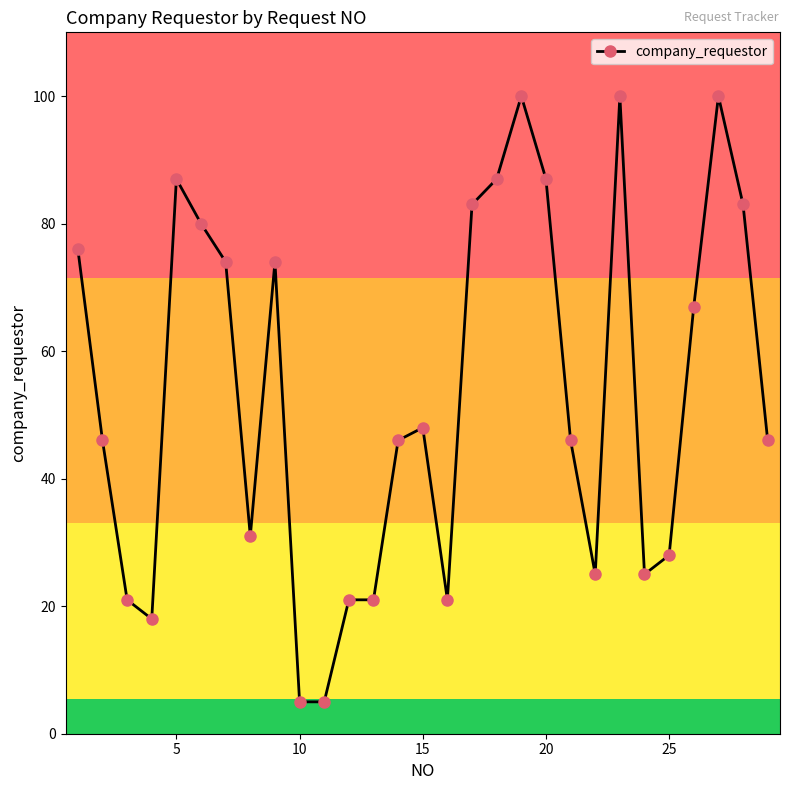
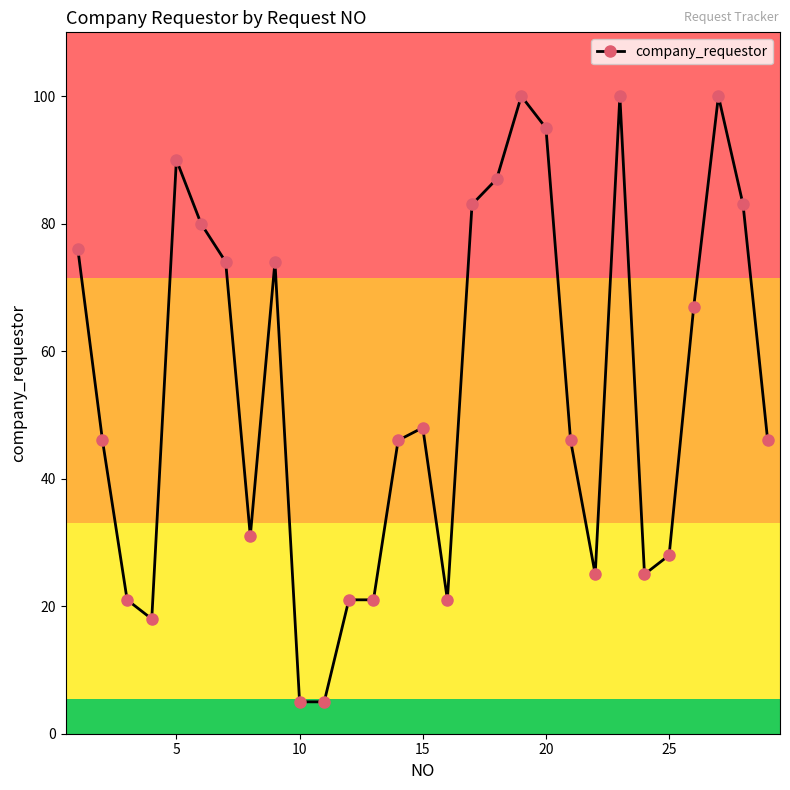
  {
-   "5": 87,
+   "5": 90,
    "10": 5,
    "15": 48,
-   "20": 87,
+   "20": 95,
    "25": 28
  }
